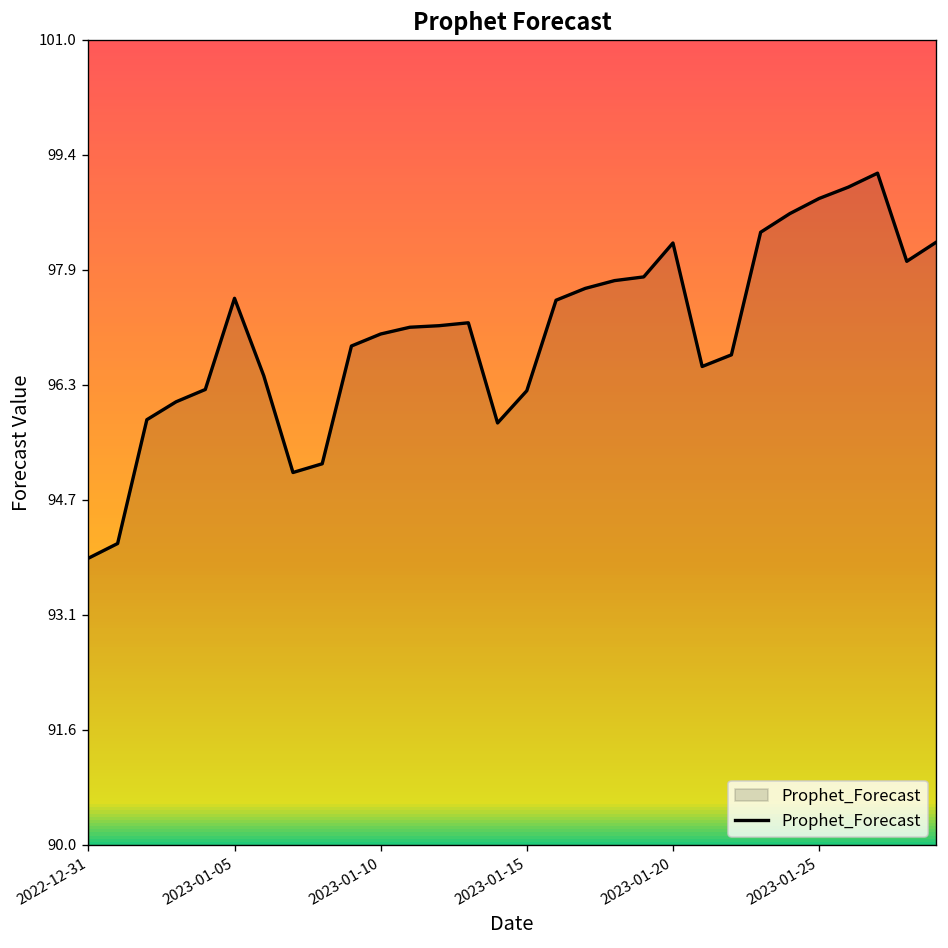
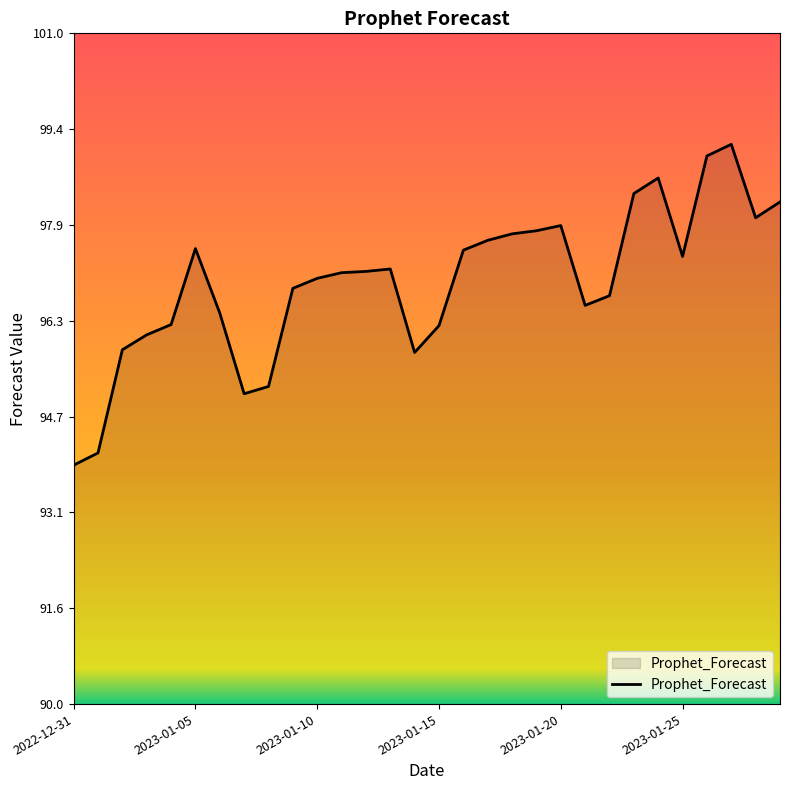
  {
    "2022-12-31": 93.9,
    "2023-01-05": 97.5,
    "2023-01-10": 97.0,
    "2023-01-15": 96.2,
-   "2023-01-20": 98.2,
-   "2023-01-25": 98.8
+   "2023-01-20": 97.8,
+   "2023-01-25": 97.3
  }
